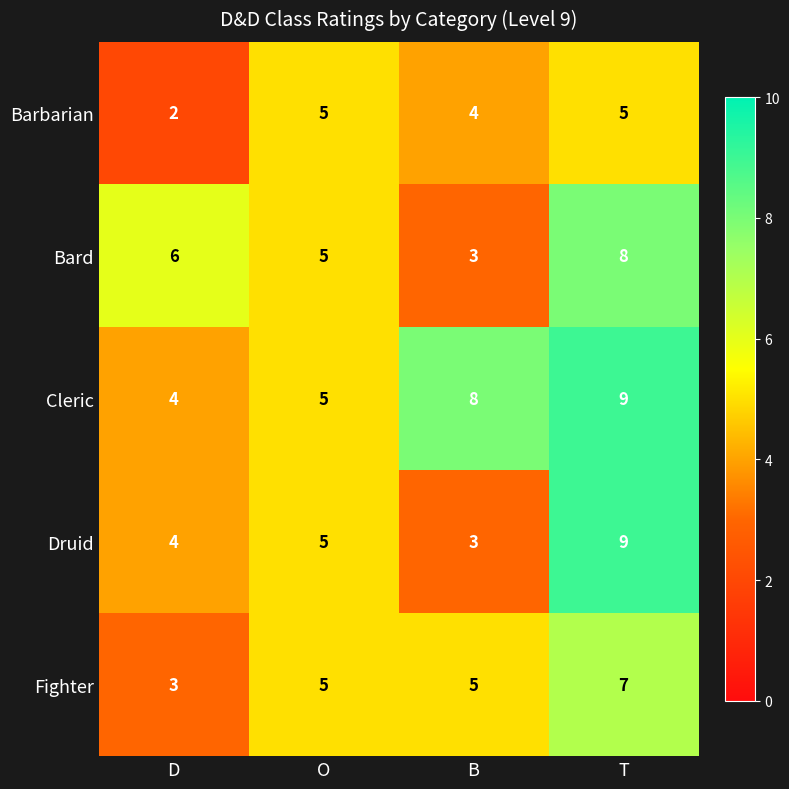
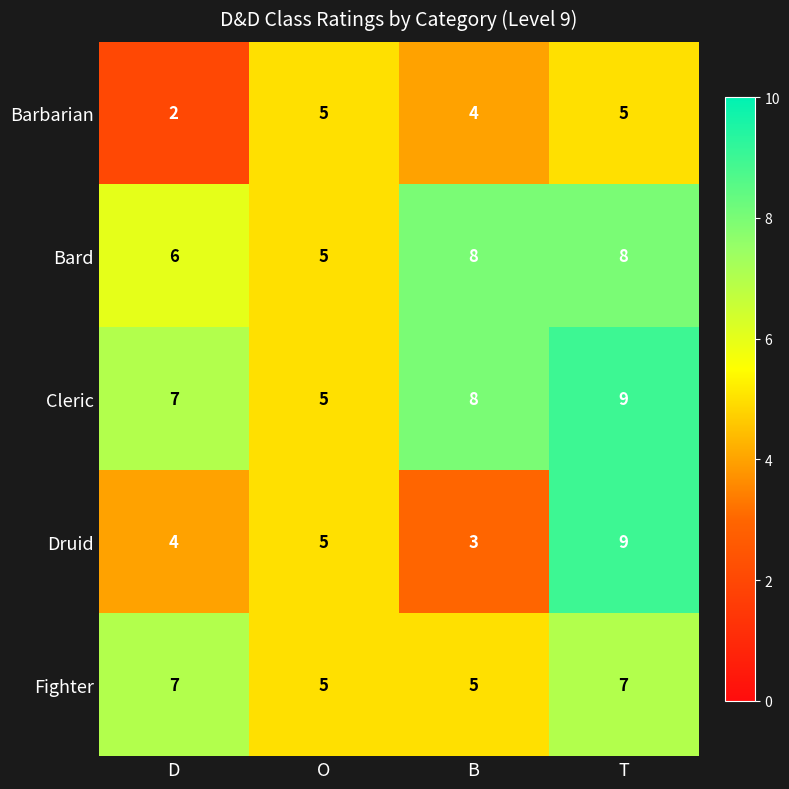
  {
    "Barbarian": {
      "D": 2,
      "O": 5,
      "B": 4,
      "T": 5
    },
    "Bard": {
      "D": 6,
      "O": 5,
-     "B": 3,
+     "B": 8,
      "T": 8
    },
    "Cleric": {
-     "D": 4,
+     "D": 7,
      "O": 5,
      "B": 8,
      "T": 9
    },
    "Druid": {
      "D": 4,
      "O": 5,
      "B": 3,
      "T": 9
    },
    "Fighter": {
-     "D": 3,
+     "D": 7,
      "O": 5,
      "B": 5,
      "T": 7
    }
  }
